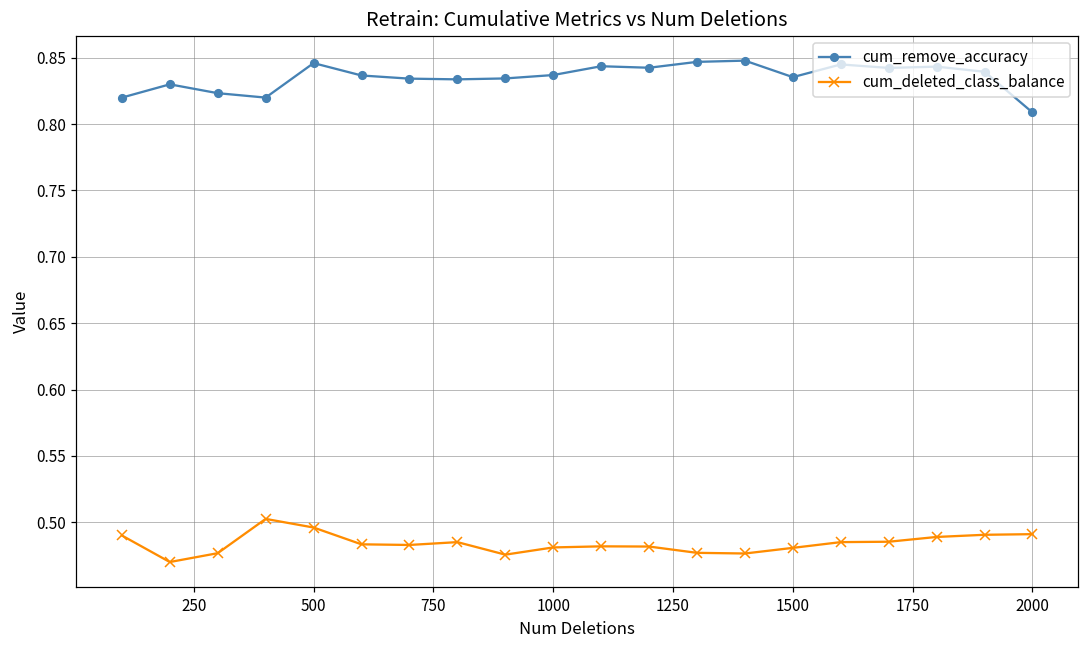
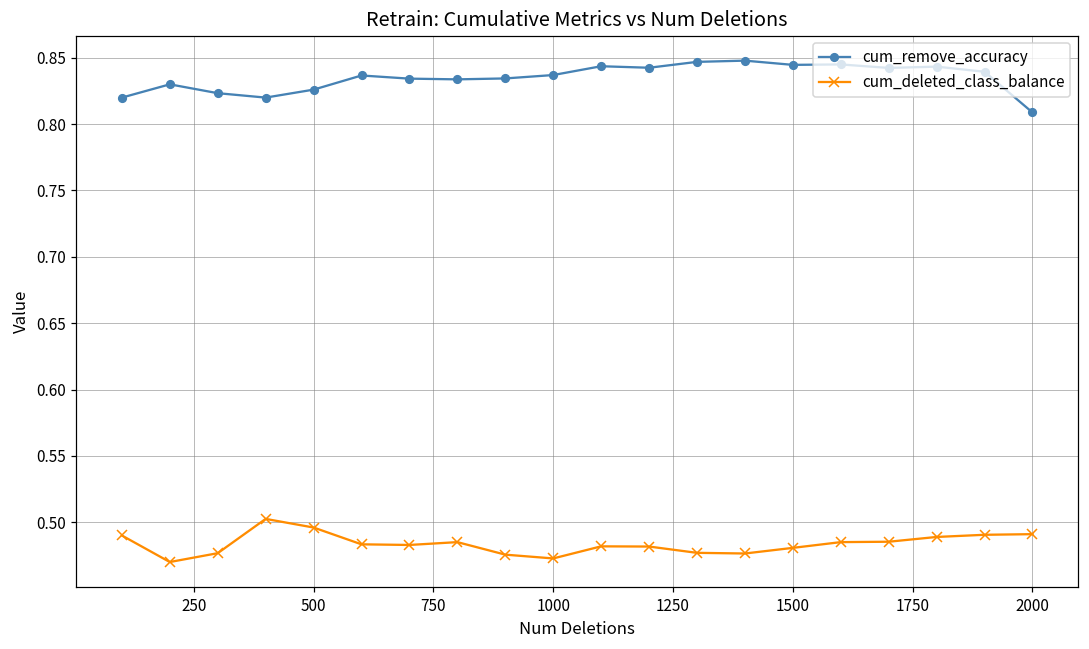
  {
    "cum_remove_accuracy": {
-     "500": 0.846,
+     "500": 0.826,
      "1000": 0.837,
-     "1500": 0.835,
+     "1500": 0.845,
      "2000": 0.809
    },
    "cum_deleted_class_balance": {
      "500": 0.496,
-     "1000": 0.481,
+     "1000": 0.473,
      "1500": 0.481,
      "2000": 0.491
    }
  }
